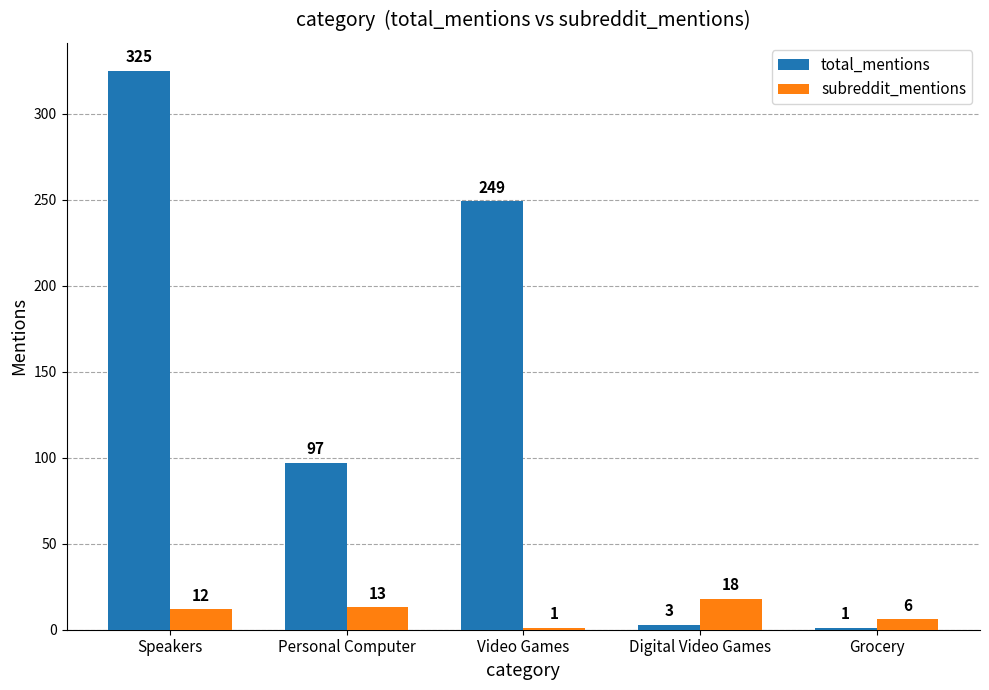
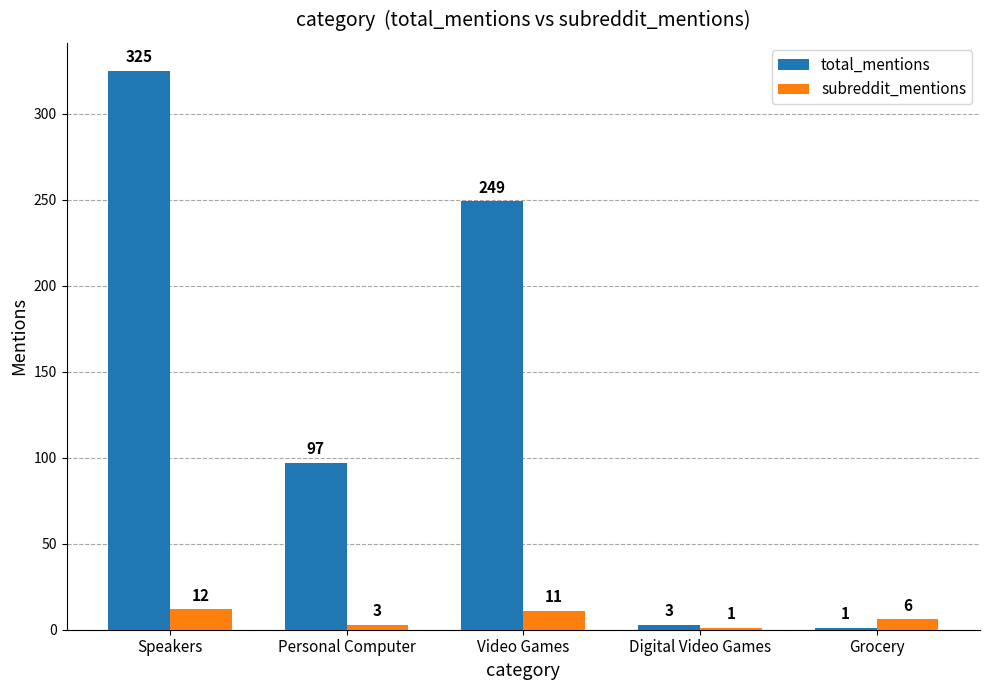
  {
    "total_mentions": {
      "Speakers": 325,
      "Personal Computer": 97,
      "Video Games": 249,
      "Digital Video Games": 3,
      "Grocery": 1
    },
    "subreddit_mentions": {
      "Speakers": 12,
-     "Personal Computer": 13,
-     "Video Games": 1,
-     "Digital Video Games": 18,
+     "Personal Computer": 3,
+     "Video Games": 11,
+     "Digital Video Games": 1,
      "Grocery": 6
    }
  }
